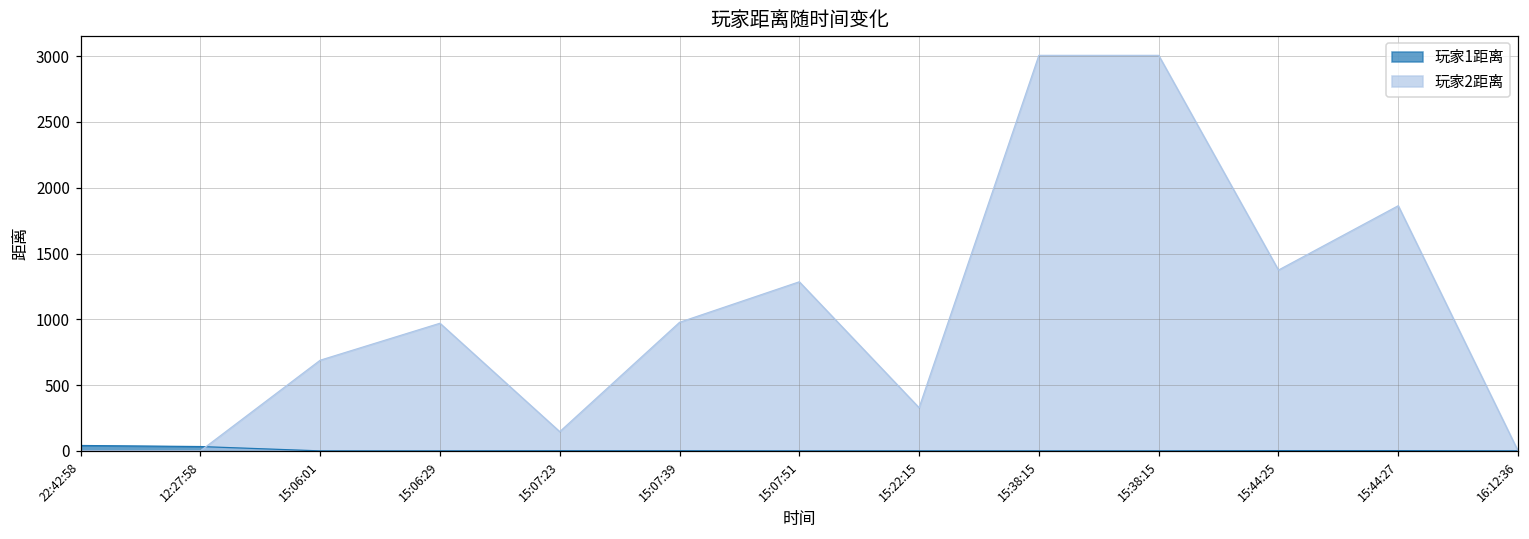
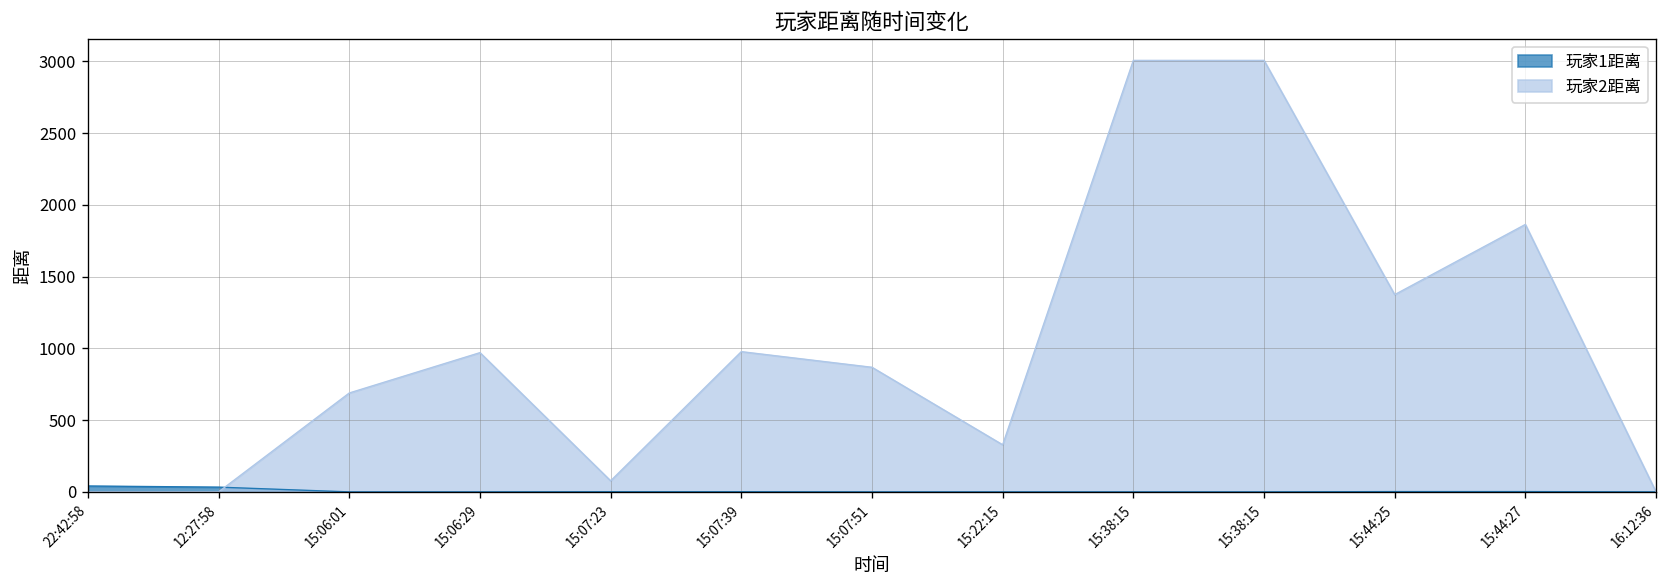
  {
    "玩家1距离": {
      "22:42:58": 40,
      "12:27:58": 30,
      "15:06:01": 0,
      "15:06:29": 0,
      "15:07:23": 0,
      "15:07:39": 0,
      "15:07:51": 0,
      "15:22:15": 0,
      "15:44:25": 0,
      "15:44:27": 0
    },
    "玩家2距离": {
      "22:42:58": 0,
      "12:27:58": 0,
      "15:06:01": 690,
      "15:06:29": 970,
-     "15:07:23": 150,
+     "15:07:23": 80,
      "15:07:39": 980,
-     "15:07:51": 1290,
+     "15:07:51": 870,
      "15:22:15": 330,
      "15:44:25": 1370,
      "15:44:27": 1860
    }
  }
